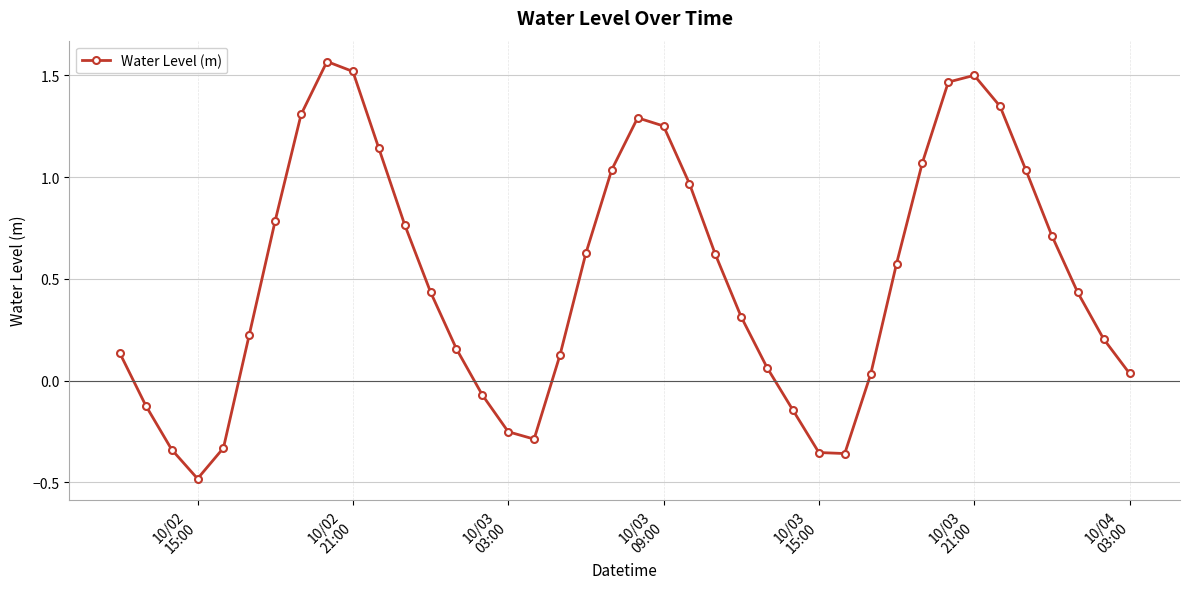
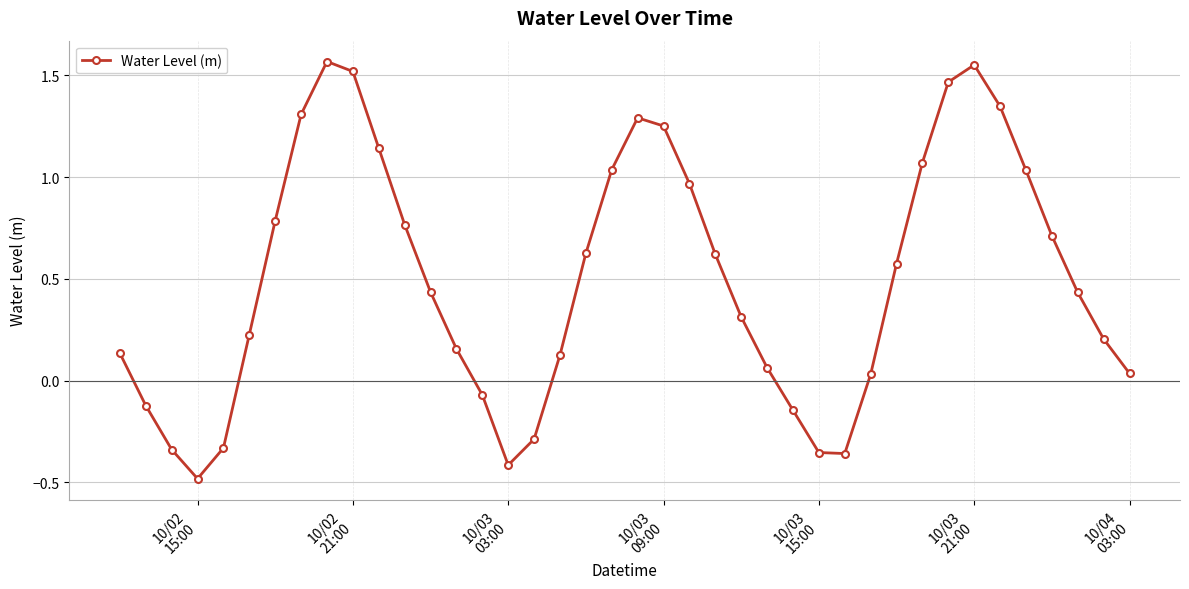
  {
    "10/02 15:00": -0.48,
    "10/02 21:00": 1.52,
-   "10/03 03:00": -0.25,
+   "10/03 03:00": -0.42,
    "10/03 09:00": 1.25,
    "10/03 15:00": -0.35,
-   "10/03 21:00": 1.50,
+   "10/03 21:00": 1.55,
    "10/04 03:00": 0.04
  }
